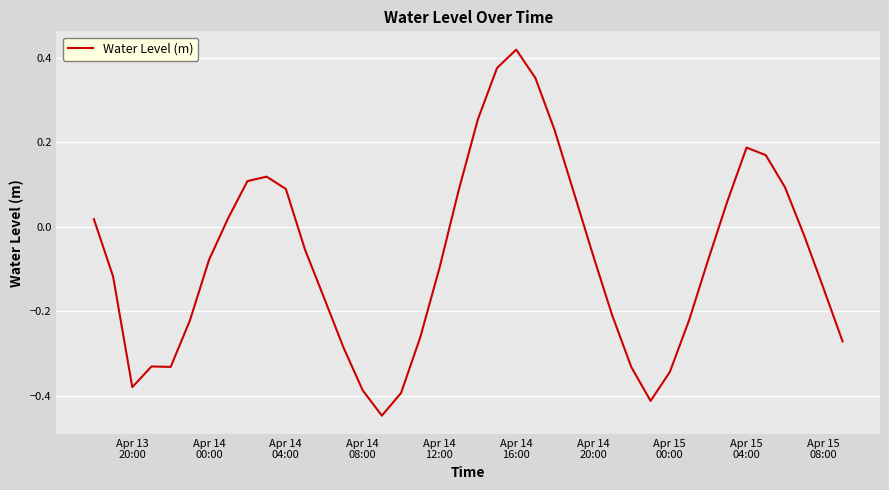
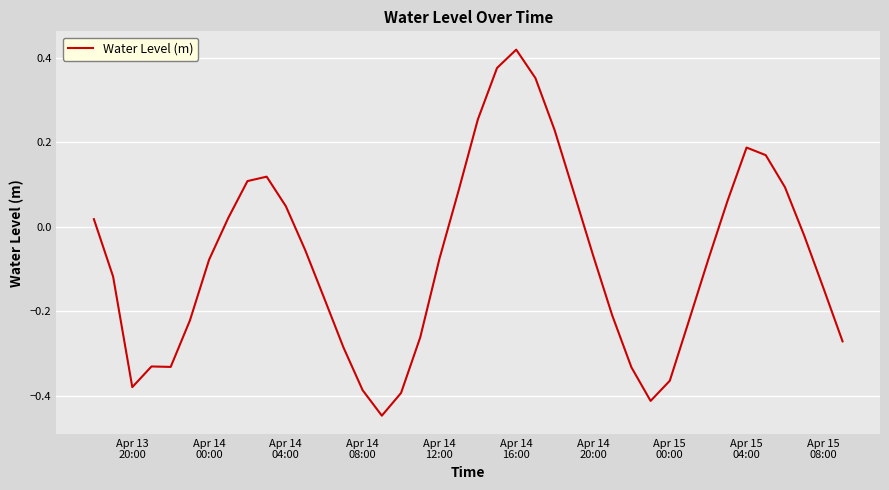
  {
    "Apr 13 20:00": -0.38,
    "Apr 14 00:00": -0.08,
-   "Apr 14 04:00": 0.09,
+   "Apr 14 04:00": 0.05,
    "Apr 14 08:00": -0.39,
-   "Apr 14 12:00": -0.10,
+   "Apr 14 12:00": -0.08,
    "Apr 14 16:00": 0.42,
    "Apr 14 20:00": -0.07,
-   "Apr 15 00:00": -0.34,
+   "Apr 15 00:00": -0.36,
    "Apr 15 04:00": 0.19,
    "Apr 15 08:00": -0.14
  }
